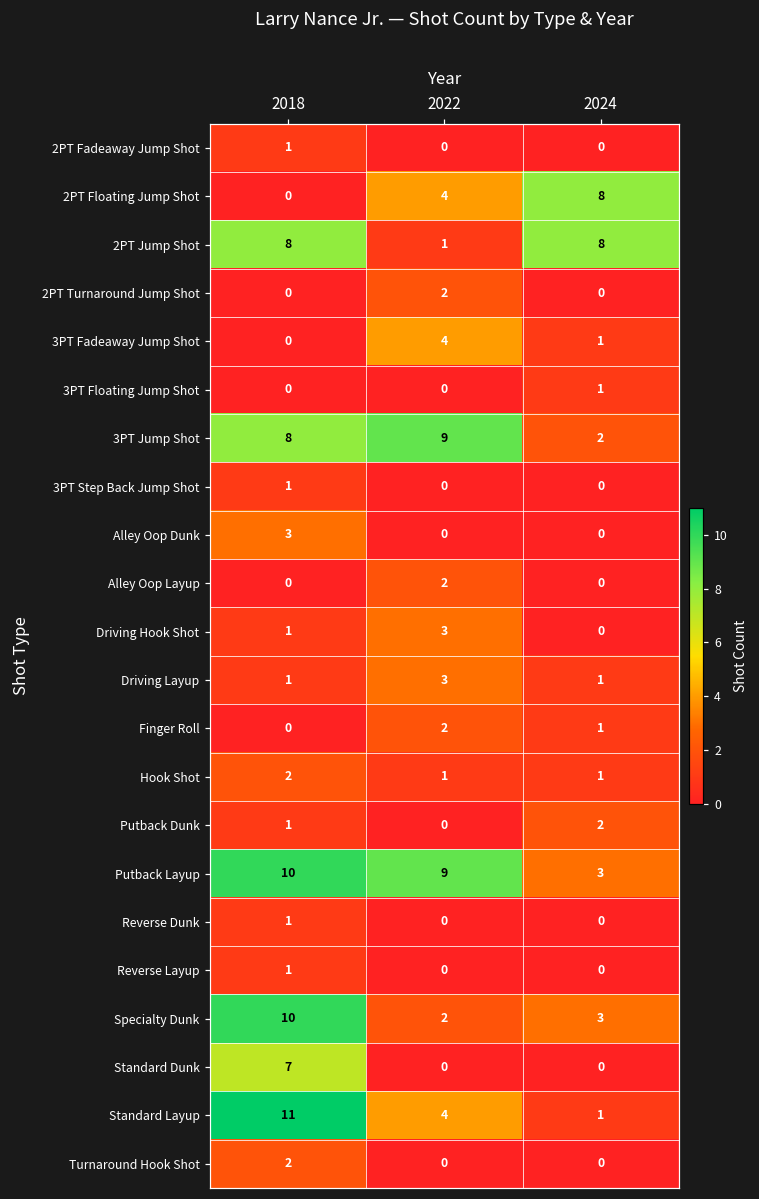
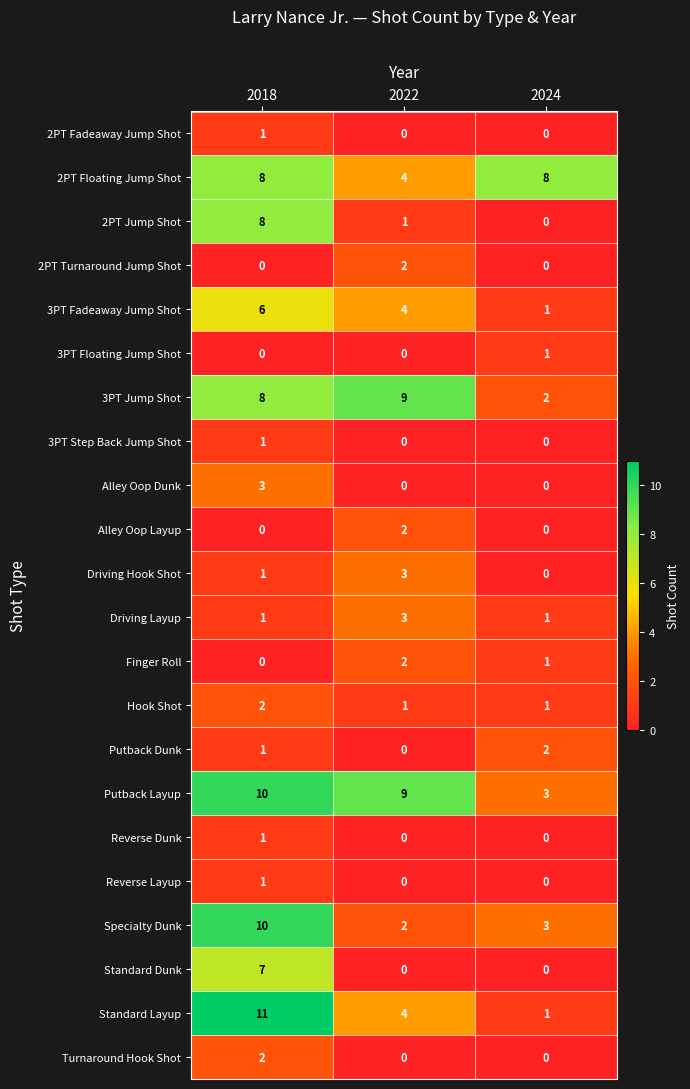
  {
    "2PT Fadeaway Jump Shot": {
      "2018": 1,
      "2022": 0,
      "2024": 0
    },
    "2PT Floating Jump Shot": {
-     "2018": 0,
+     "2018": 8,
      "2022": 4,
      "2024": 8
    },
    "2PT Jump Shot": {
      "2018": 8,
      "2022": 1,
-     "2024": 8
+     "2024": 0
    },
    "2PT Turnaround Jump Shot": {
      "2018": 0,
      "2022": 2,
      "2024": 0
    },
    "3PT Fadeaway Jump Shot": {
-     "2018": 0,
+     "2018": 6,
      "2022": 4,
      "2024": 1
    },
    "3PT Floating Jump Shot": {
      "2018": 0,
      "2022": 0,
      "2024": 1
    },
    "3PT Jump Shot": {
      "2018": 8,
      "2022": 9,
      "2024": 2
    },
    "3PT Step Back Jump Shot": {
      "2018": 1,
      "2022": 0,
      "2024": 0
    },
    "Alley Oop Dunk": {
      "2018": 3,
      "2022": 0,
      "2024": 0
    },
    "Alley Oop Layup": {
      "2018": 0,
      "2022": 2,
      "2024": 0
    },
    "Driving Hook Shot": {
      "2018": 1,
      "2022": 3,
      "2024": 0
    },
    "Driving Layup": {
      "2018": 1,
      "2022": 3,
      "2024": 1
    },
    "Finger Roll": {
      "2018": 0,
      "2022": 2,
      "2024": 1
    },
    "Hook Shot": {
      "2018": 2,
      "2022": 1,
      "2024": 1
    },
    "Putback Dunk": {
      "2018": 1,
      "2022": 0,
      "2024": 2
    },
    "Putback Layup": {
      "2018": 10,
      "2022": 9,
      "2024": 3
    },
    "Reverse Dunk": {
      "2018": 1,
      "2022": 0,
      "2024": 0
    },
    "Reverse Layup": {
      "2018": 1,
      "2022": 0,
      "2024": 0
    },
    "Specialty Dunk": {
      "2018": 10,
      "2022": 2,
      "2024": 3
    },
    "Standard Dunk": {
      "2018": 7,
      "2022": 0,
      "2024": 0
    },
    "Standard Layup": {
      "2018": 11,
      "2022": 4,
      "2024": 1
    },
    "Turnaround Hook Shot": {
      "2018": 2,
      "2022": 0,
      "2024": 0
    }
  }
